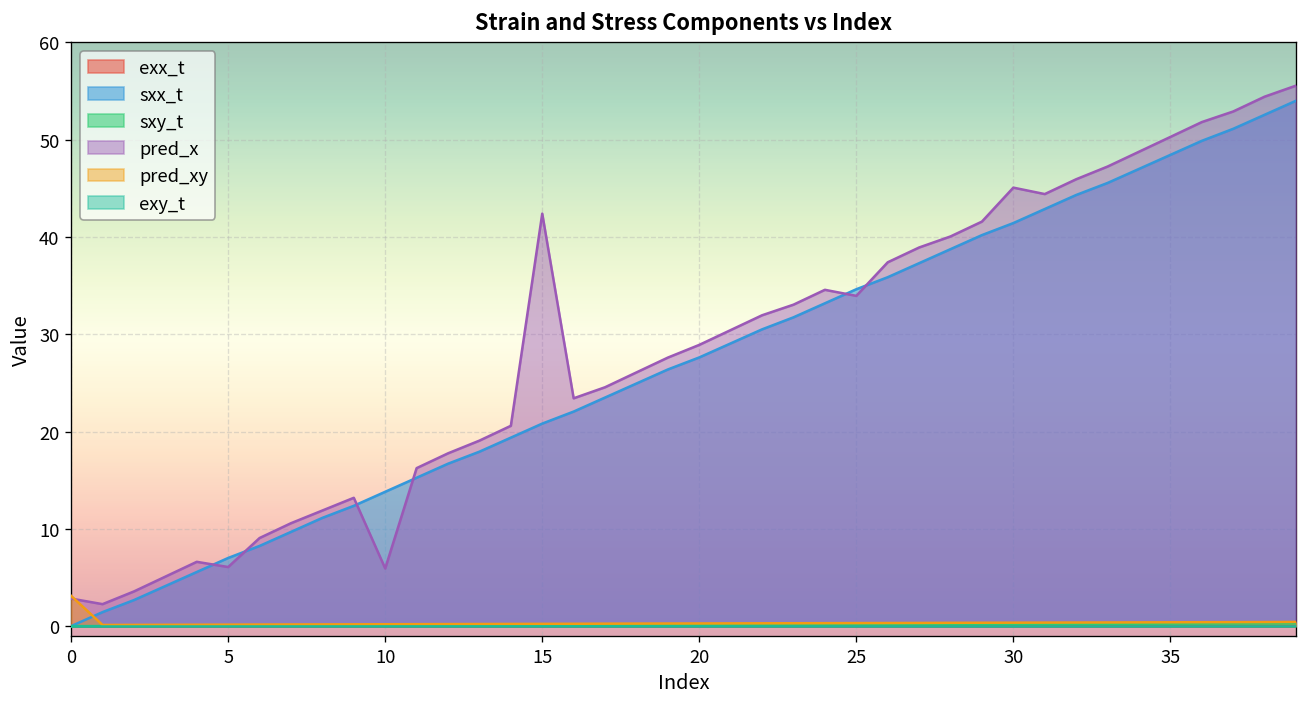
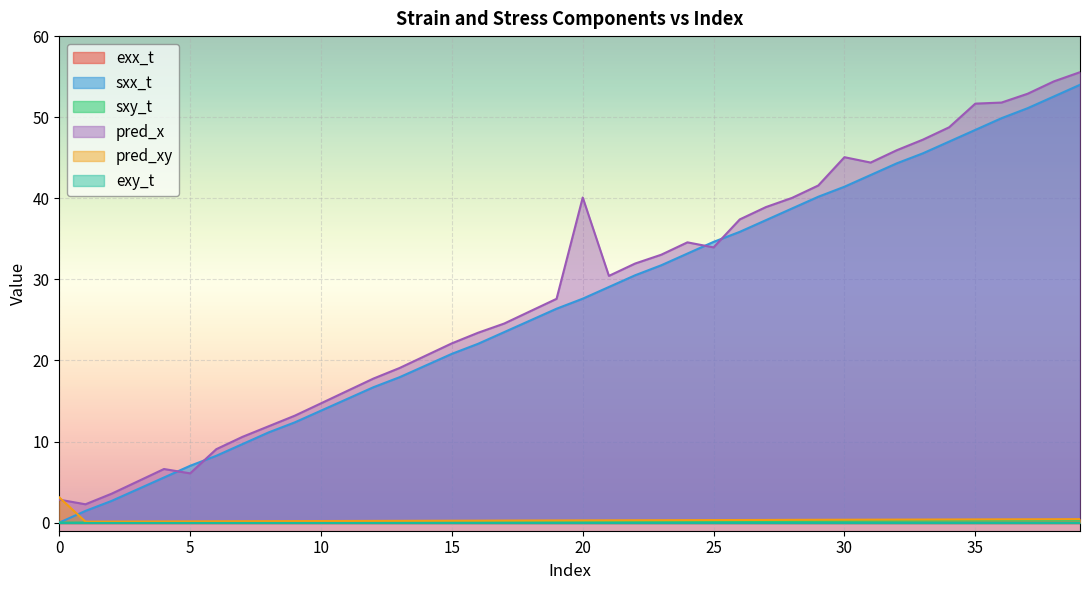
  {
    "pred_x": {
      "5": 6,
-     "10": 6,
-     "15": 42,
-     "20": 29,
+     "10": 15,
+     "15": 22,
+     "20": 40,
      "25": 34,
      "30": 45,
-     "35": 50
+     "35": 52
    }
  }
